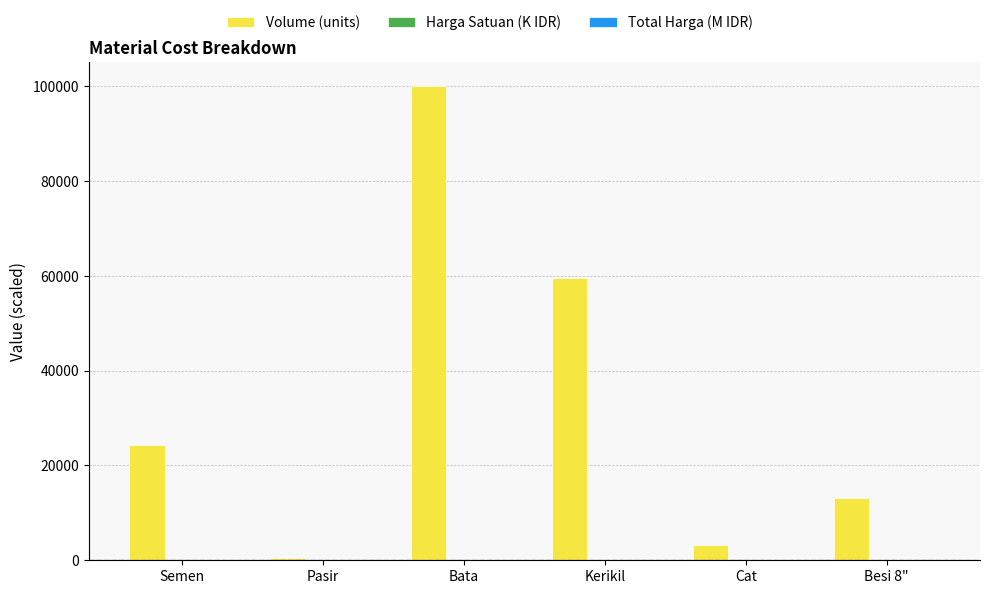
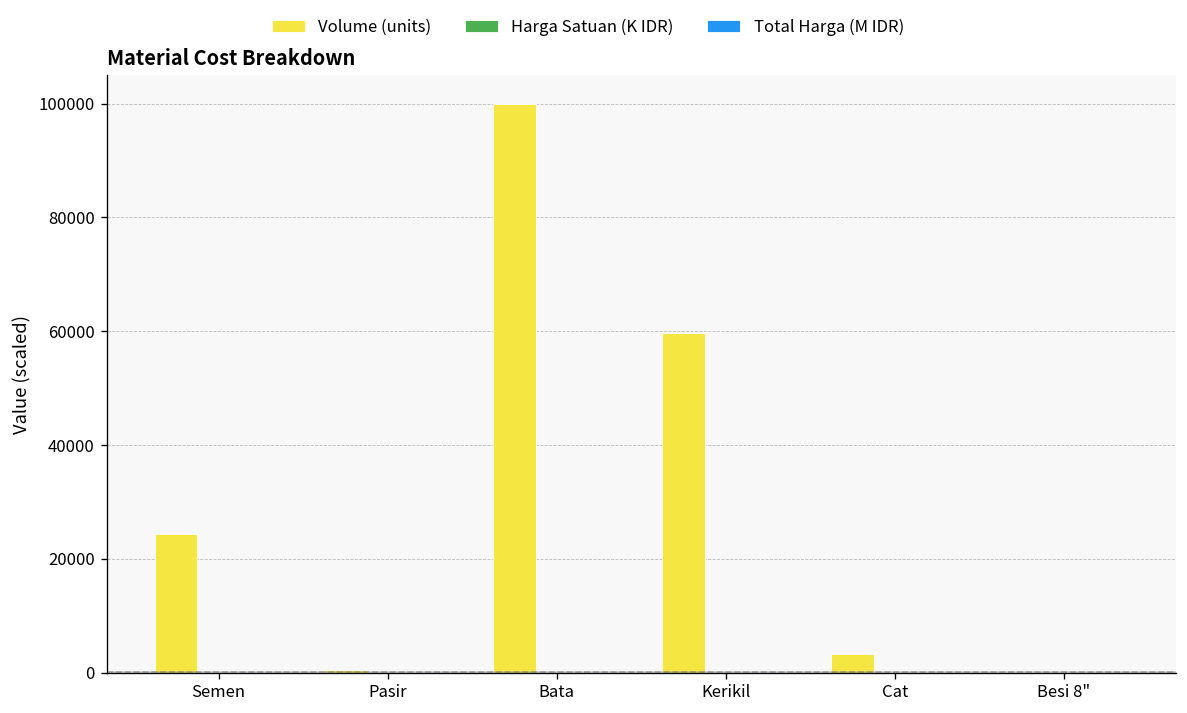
  {
    "Volume (units)": {
      "Semen": 24000,
      "Bata": 100000,
      "Kerikil": 60000,
      "Cat": 3000,
-     "Besi 8\"": 13000
+     "Besi 8\"": 0
    }
  }
